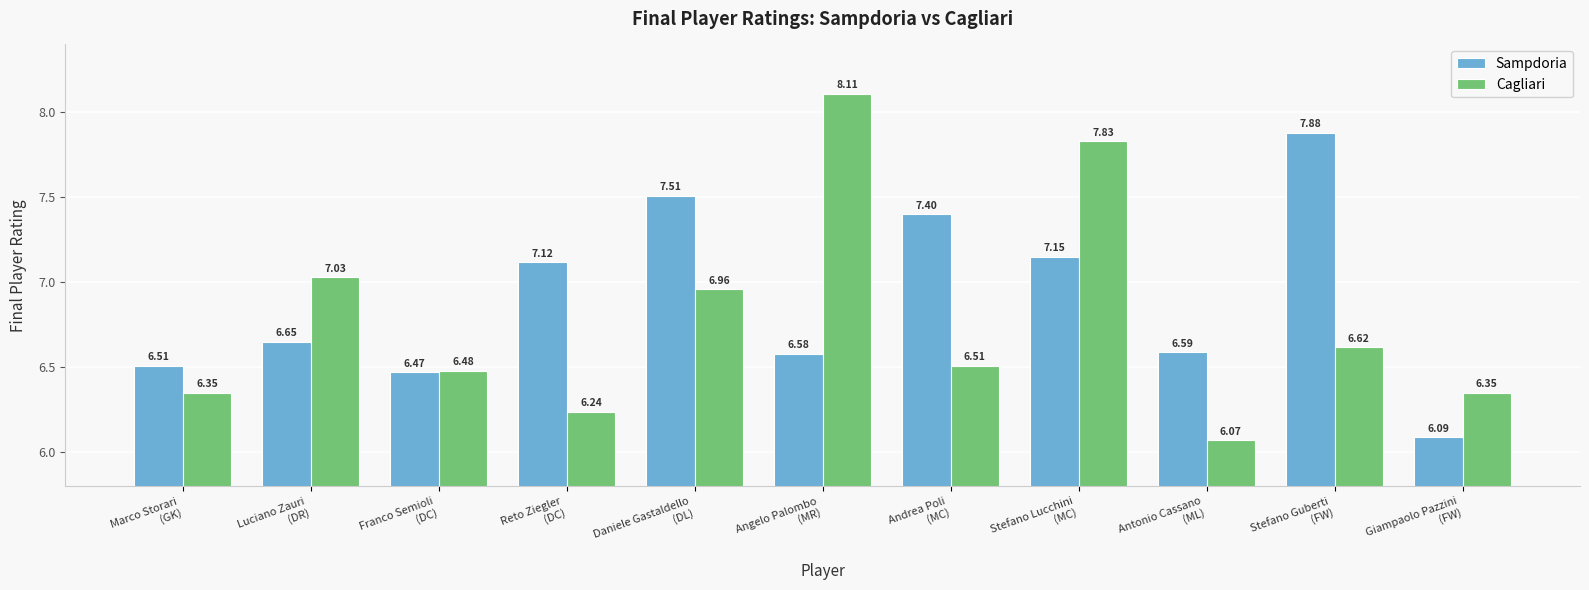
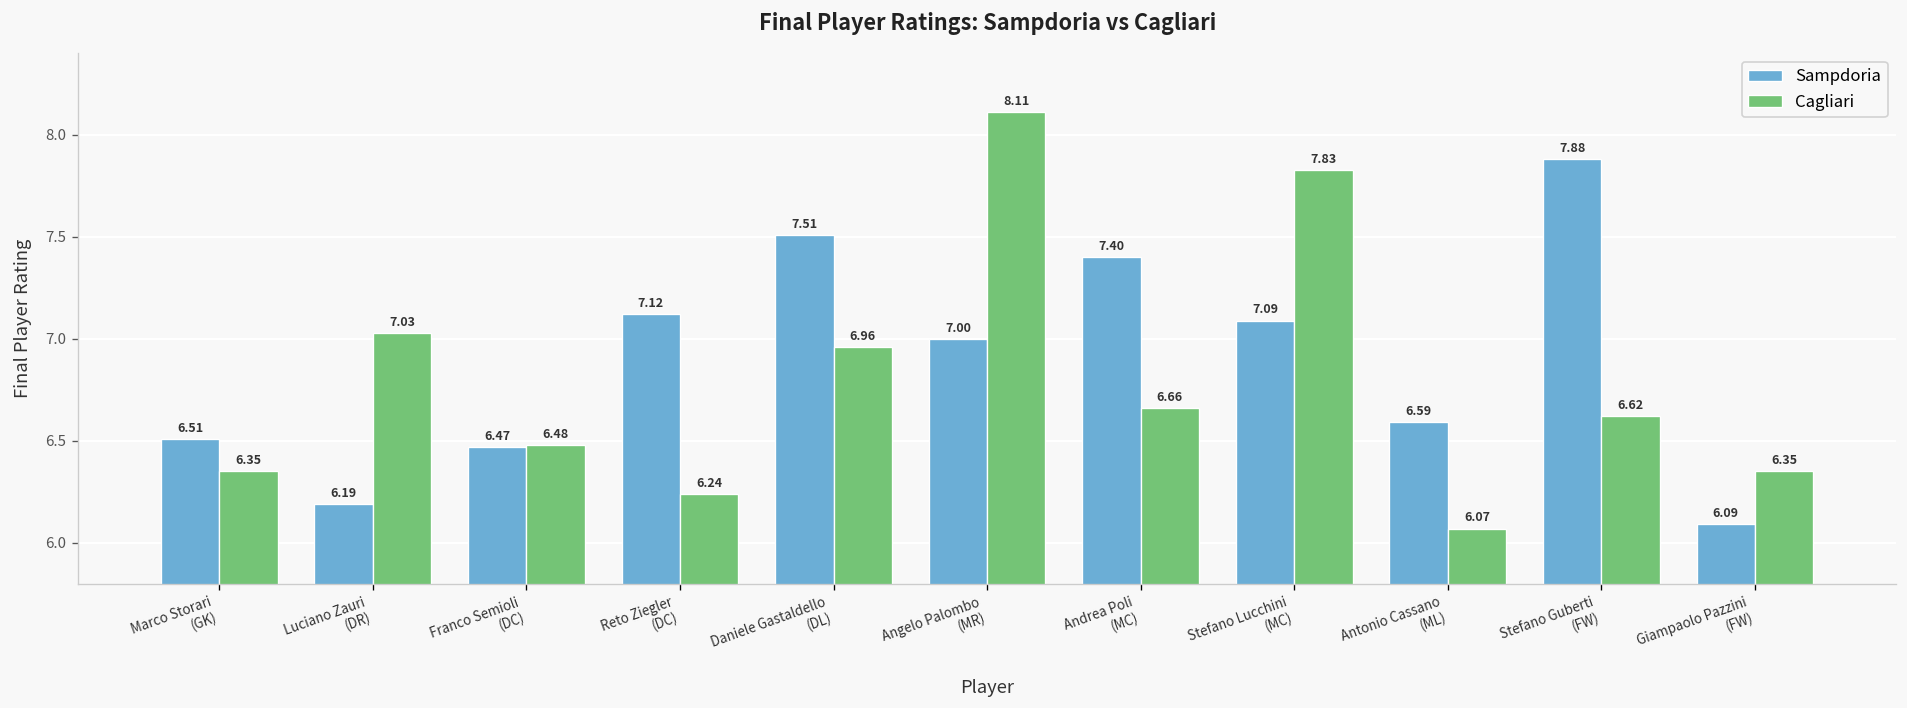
  {
    "Sampdoria": {
      "Marco Storari (GK)": 6.51,
-     "Luciano Zauri (DR)": 6.65,
+     "Luciano Zauri (DR)": 6.19,
      "Franco Semioli (DC)": 6.47,
      "Reto Ziegler (DC)": 7.12,
      "Daniele Gastaldello (DL)": 7.51,
-     "Angelo Palombo (MR)": 6.58,
+     "Angelo Palombo (MR)": 7.00,
      "Andrea Poli (MC)": 7.40,
-     "Stefano Lucchini (MC)": 7.15,
+     "Stefano Lucchini (MC)": 7.09,
      "Antonio Cassano (ML)": 6.59,
      "Stefano Guberti (FW)": 7.88,
      "Giampaolo Pazzini (FW)": 6.09
    },
    "Cagliari": {
      "Marco Storari (GK)": 6.35,
      "Luciano Zauri (DR)": 7.03,
      "Franco Semioli (DC)": 6.48,
      "Reto Ziegler (DC)": 6.24,
      "Daniele Gastaldello (DL)": 6.96,
      "Angelo Palombo (MR)": 8.11,
-     "Andrea Poli (MC)": 6.51,
+     "Andrea Poli (MC)": 6.66,
      "Stefano Lucchini (MC)": 7.83,
      "Antonio Cassano (ML)": 6.07,
      "Stefano Guberti (FW)": 6.62,
      "Giampaolo Pazzini (FW)": 6.35
    }
  }
